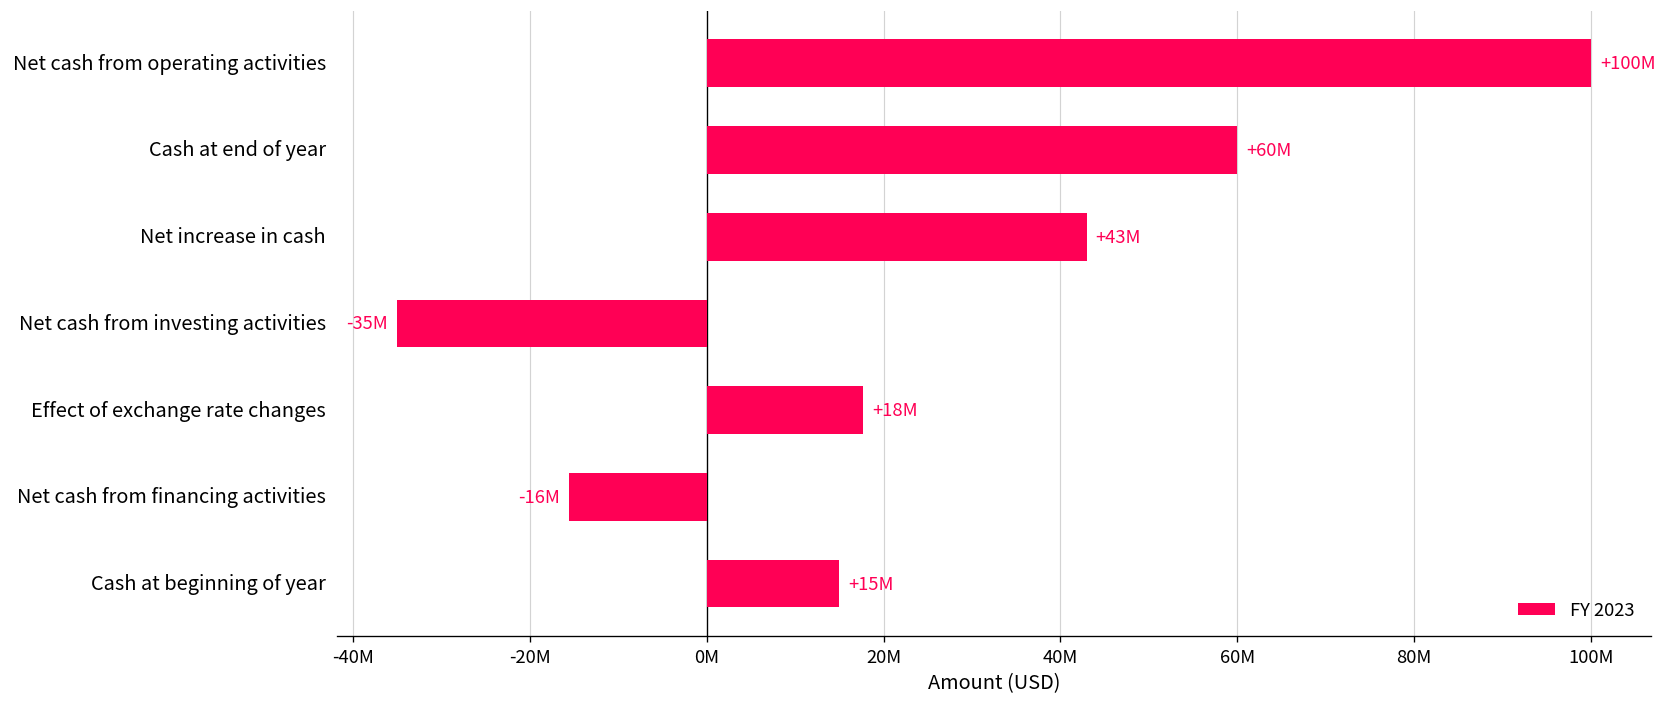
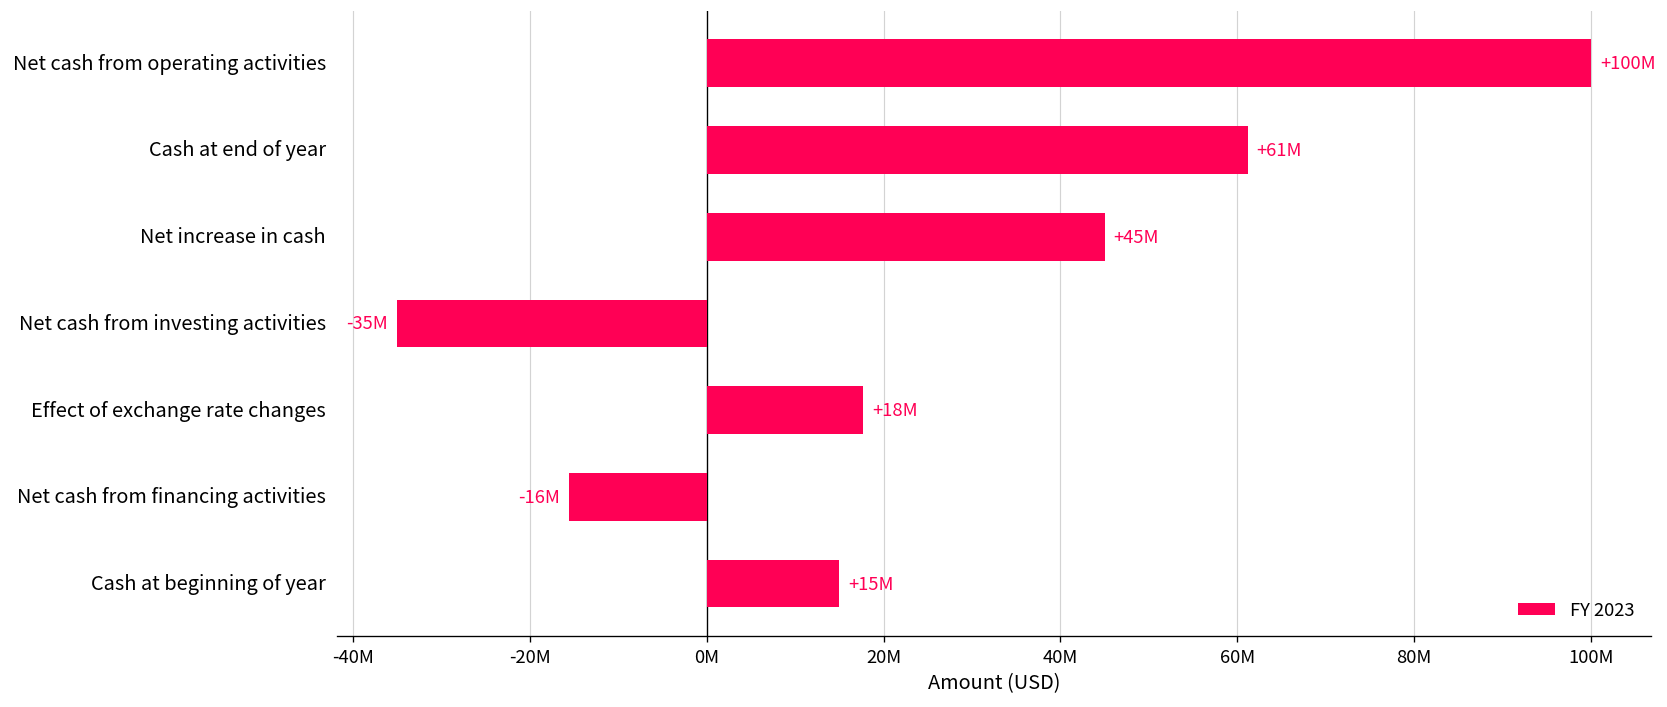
  {
    "Net cash from operating activities": "+100M",
-   "Cash at end of year": "+60M",
-   "Net increase in cash": "+43M",
+   "Cash at end of year": "+61M",
+   "Net increase in cash": "+45M",
    "Net cash from investing activities": "-35M",
    "Effect of exchange rate changes": "+18M",
    "Net cash from financing activities": "-16M",
    "Cash at beginning of year": "+15M"
  }
